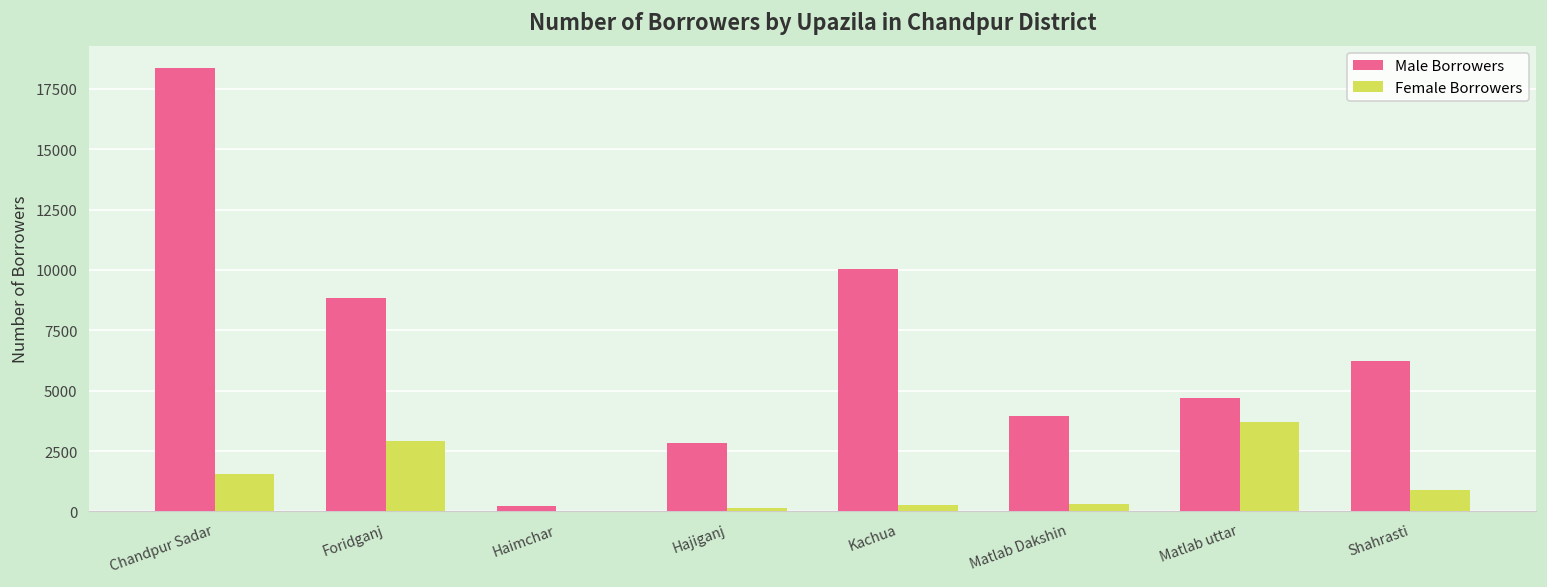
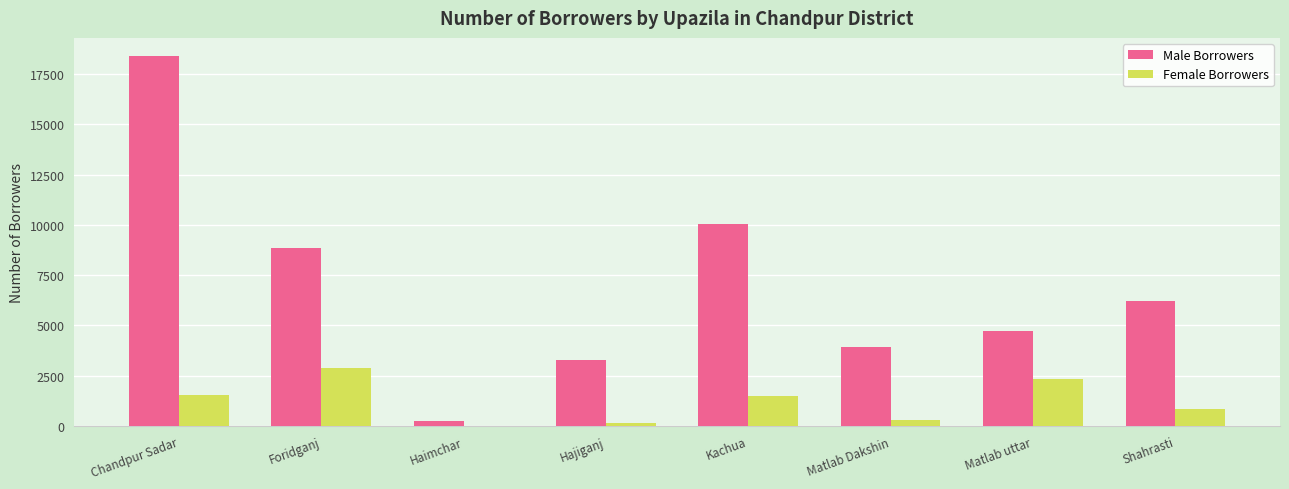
  {
    "Male Borrowers": {
      "Chandpur Sadar": 18400,
      "Foridganj": 8800,
      "Haimchar": 200,
-     "Hajiganj": 2800,
+     "Hajiganj": 3300,
      "Kachua": 10100,
      "Matlab Dakshin": 4000,
      "Matlab uttar": 4700,
      "Shahrasti": 6200
    },
    "Female Borrowers": {
      "Chandpur Sadar": 1500,
      "Foridganj": 2900,
      "Haimchar": 0,
      "Hajiganj": 100,
-     "Kachua": 300,
+     "Kachua": 1500,
      "Matlab Dakshin": 300,
-     "Matlab uttar": 3700,
+     "Matlab uttar": 2300,
      "Shahrasti": 900
    }
  }
